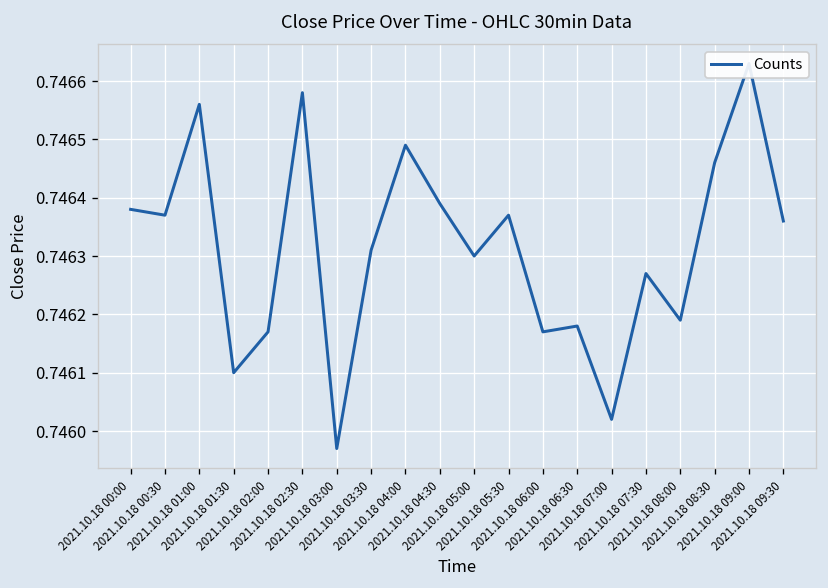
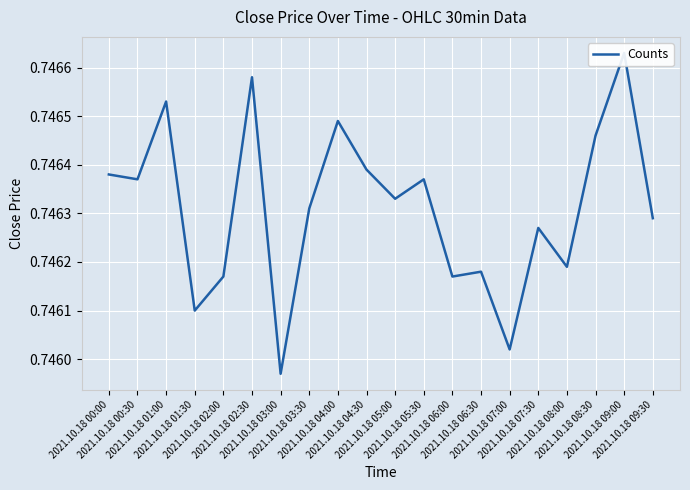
  {
    "2021.10.18 00:00": 0.74638,
    "2021.10.18 00:30": 0.74637,
-   "2021.10.18 01:00": 0.74656,
+   "2021.10.18 01:00": 0.74653,
    "2021.10.18 01:30": 0.74610,
    "2021.10.18 02:00": 0.74617,
    "2021.10.18 02:30": 0.74658,
    "2021.10.18 03:00": 0.74597,
    "2021.10.18 03:30": 0.74631,
    "2021.10.18 04:00": 0.74649,
    "2021.10.18 04:30": 0.74639,
-   "2021.10.18 05:00": 0.74630,
+   "2021.10.18 05:00": 0.74633,
    "2021.10.18 05:30": 0.74637,
    "2021.10.18 06:00": 0.74617,
    "2021.10.18 06:30": 0.74618,
    "2021.10.18 07:00": 0.74602,
    "2021.10.18 07:30": 0.74627,
    "2021.10.18 08:00": 0.74619,
    "2021.10.18 08:30": 0.74646,
-   "2021.10.18 09:30": 0.74636
+   "2021.10.18 09:30": 0.74629
  }
